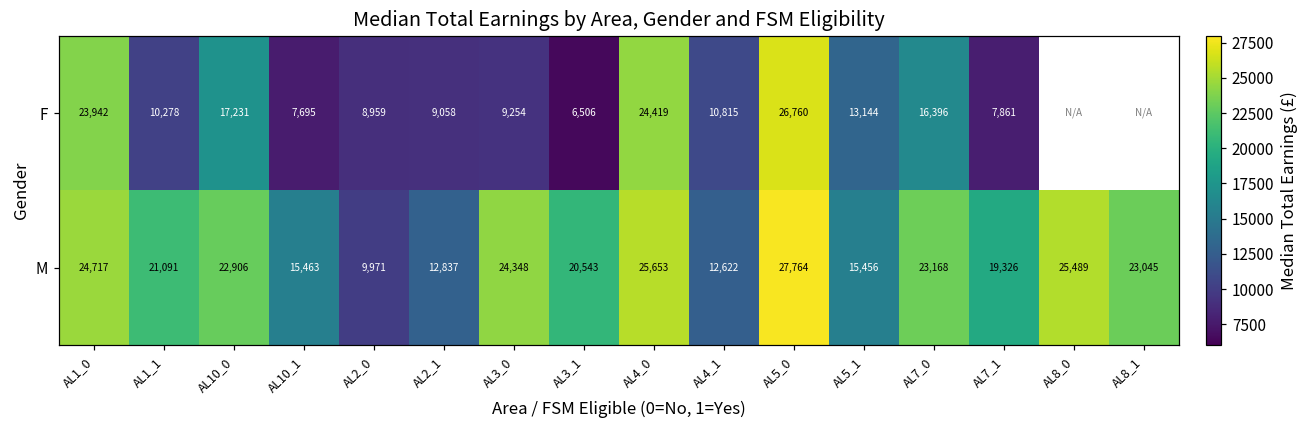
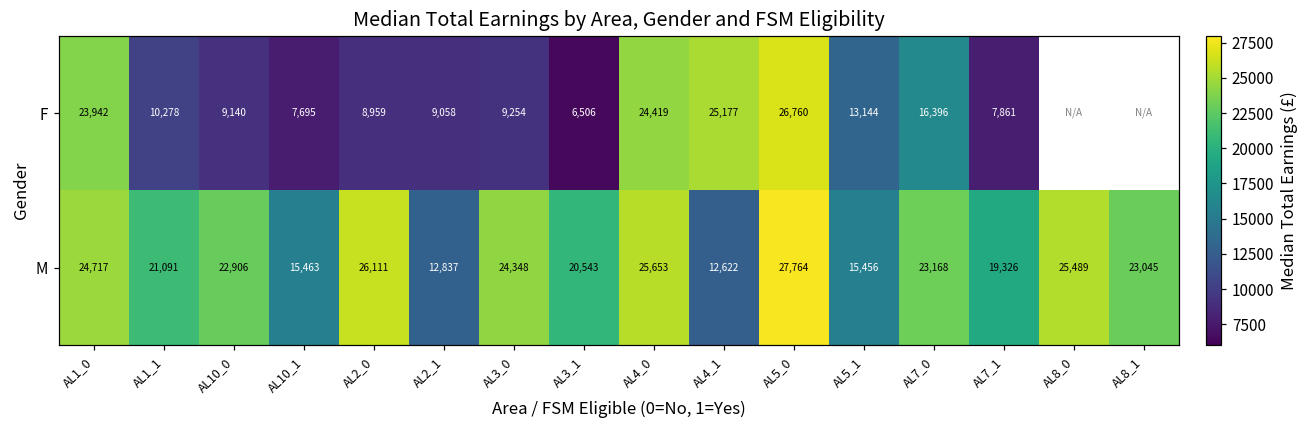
  {
    "F": {
      "AL1_0": "23,942",
      "AL1_1": "10,278",
-     "AL10_0": "17,231",
+     "AL10_0": "9,140",
      "AL10_1": "7,695",
      "AL2_0": "8,959",
      "AL2_1": "9,058",
      "AL3_0": "9,254",
      "AL3_1": "6,506",
      "AL4_0": "24,419",
-     "AL4_1": "10,815",
+     "AL4_1": "25,177",
      "AL5_0": "26,760",
      "AL5_1": "13,144",
      "AL7_0": "16,396",
      "AL7_1": "7,861"
    },
    "M": {
      "AL1_0": "24,717",
      "AL1_1": "21,091",
      "AL10_0": "22,906",
      "AL10_1": "15,463",
-     "AL2_0": "9,971",
+     "AL2_0": "26,111",
      "AL2_1": "12,837",
      "AL3_0": "24,348",
      "AL3_1": "20,543",
      "AL4_0": "25,653",
      "AL4_1": "12,622",
      "AL5_0": "27,764",
      "AL5_1": "15,456",
      "AL7_0": "23,168",
      "AL7_1": "19,326",
      "AL8_0": "25,489",
      "AL8_1": "23,045"
    }
  }
